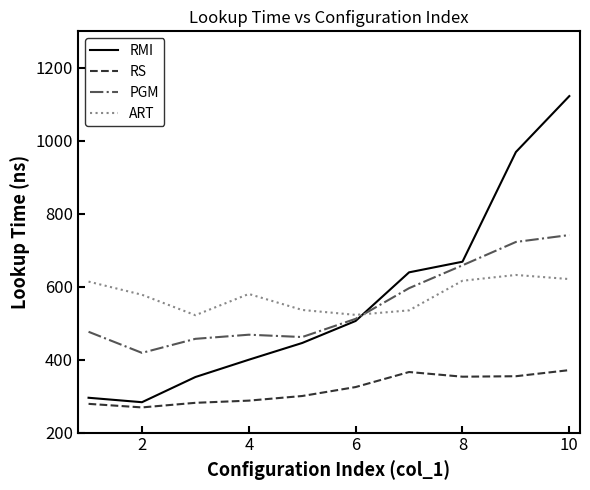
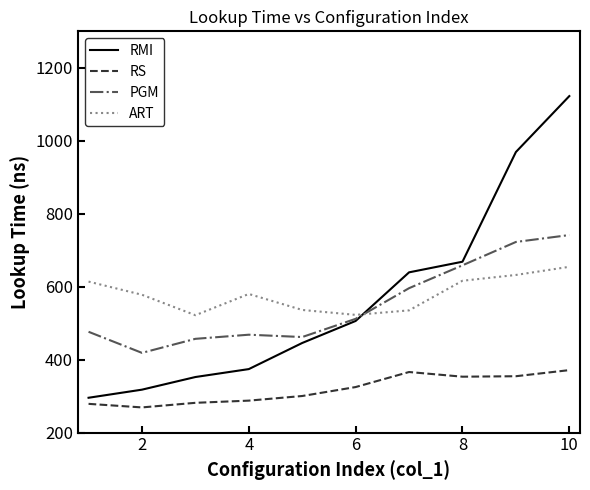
  {
    "RMI": {
-     "2": 280,
-     "4": 400,
+     "2": 320,
+     "4": 370,
      "8": 670,
      "10": 1120
    },
    "ART": {
      "2": 580,
      "4": 580,
      "6": 520,
      "8": 620,
-     "10": 620
+     "10": 650
    }
  }
